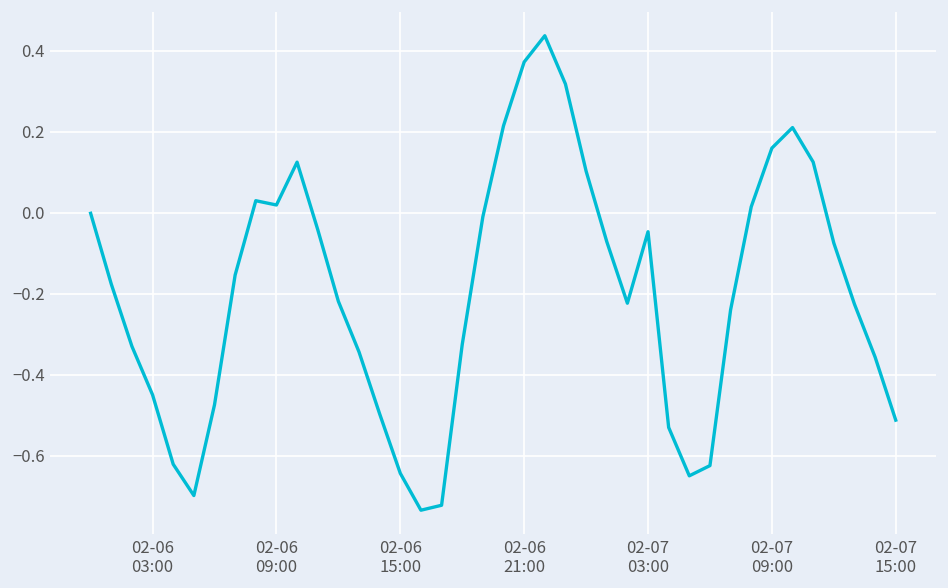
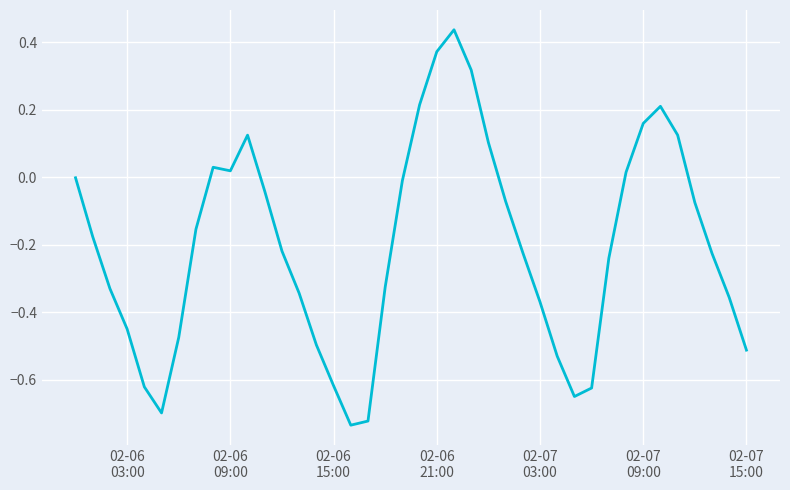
  {
    "02-06 03:00": -0.45,
    "02-06 09:00": 0.02,
-   "02-06 15:00": -0.64,
+   "02-06 15:00": -0.62,
    "02-06 21:00": 0.37,
-   "02-07 03:00": -0.05,
+   "02-07 03:00": -0.37,
    "02-07 09:00": 0.16,
    "02-07 15:00": -0.51
  }
